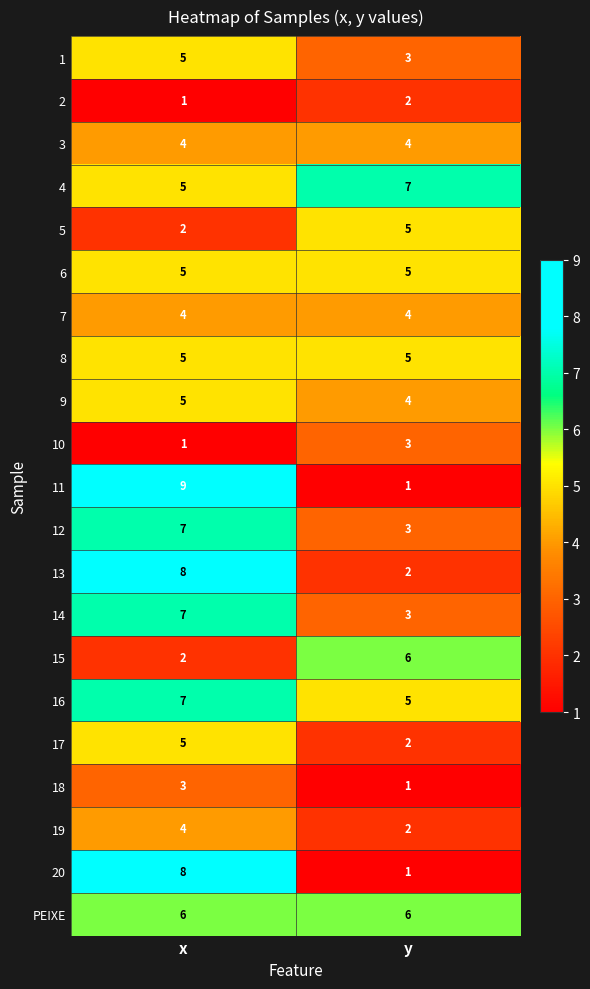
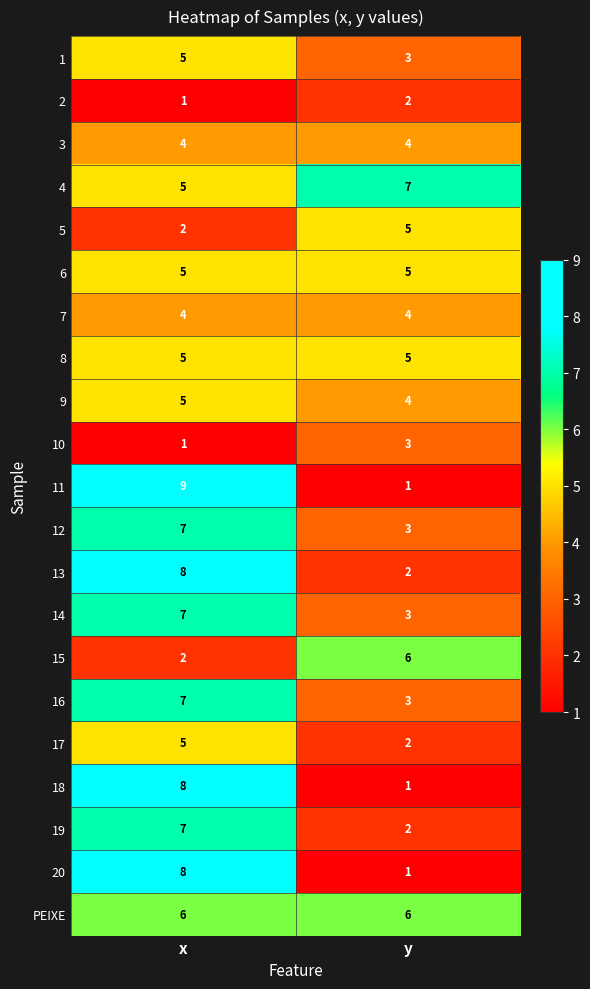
  {
    "1": {
      "x": 5,
      "y": 3
    },
    "2": {
      "x": 1,
      "y": 2
    },
    "3": {
      "x": 4,
      "y": 4
    },
    "4": {
      "x": 5,
      "y": 7
    },
    "5": {
      "x": 2,
      "y": 5
    },
    "6": {
      "x": 5,
      "y": 5
    },
    "7": {
      "x": 4,
      "y": 4
    },
    "8": {
      "x": 5,
      "y": 5
    },
    "9": {
      "x": 5,
      "y": 4
    },
    "10": {
      "x": 1,
      "y": 3
    },
    "11": {
      "x": 9,
      "y": 1
    },
    "12": {
      "x": 7,
      "y": 3
    },
    "13": {
      "x": 8,
      "y": 2
    },
    "14": {
      "x": 7,
      "y": 3
    },
    "15": {
      "x": 2,
      "y": 6
    },
    "16": {
      "x": 7,
-     "y": 5
+     "y": 3
    },
    "17": {
      "x": 5,
      "y": 2
    },
    "18": {
-     "x": 3,
+     "x": 8,
      "y": 1
    },
    "19": {
-     "x": 4,
+     "x": 7,
      "y": 2
    },
    "20": {
      "x": 8,
      "y": 1
    },
    "PEIXE": {
      "x": 6,
      "y": 6
    }
  }
